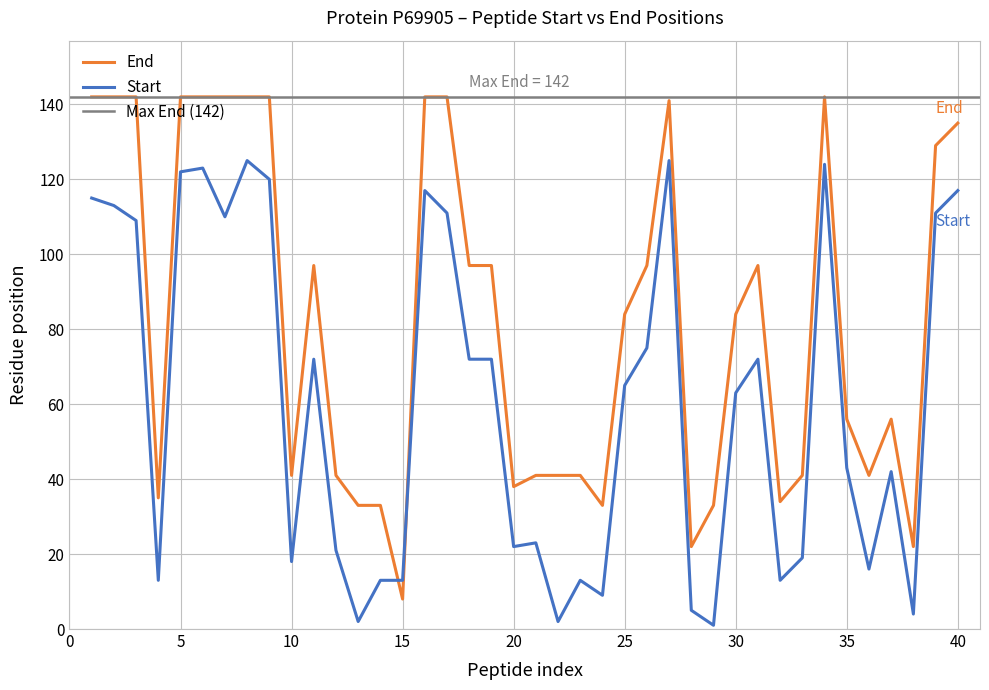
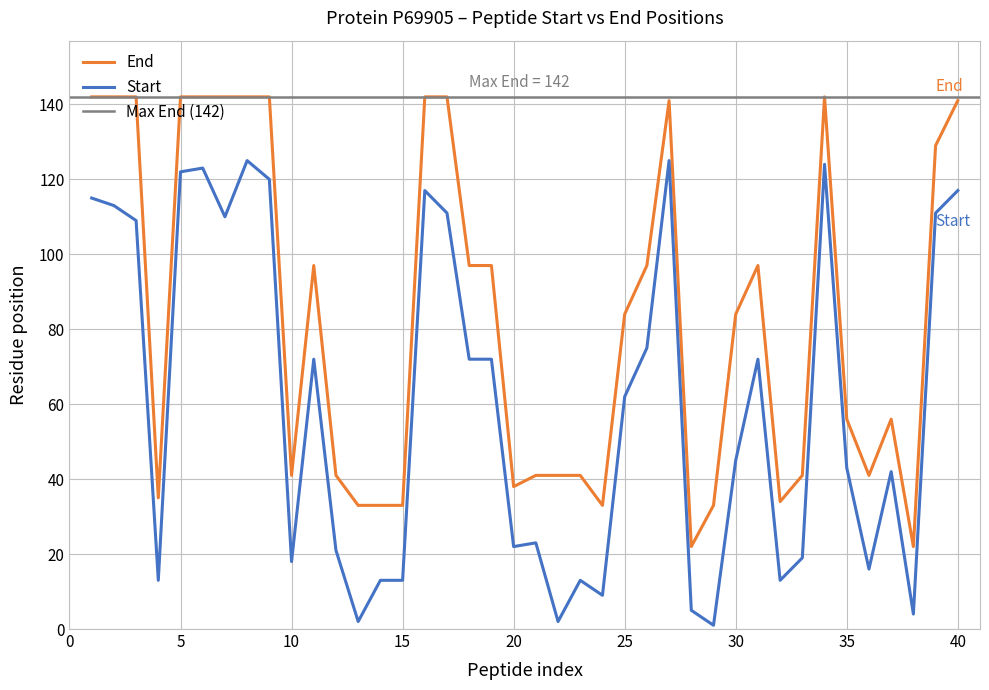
  {
    "End": {
      "5": 142,
      "10": 41,
-     "15": 8,
+     "15": 33,
      "20": 38,
      "25": 84,
      "30": 84,
      "35": 56,
-     "40": 135
+     "40": 141
    },
    "Start": {
      "5": 122,
      "10": 18,
      "15": 13,
      "20": 22,
-     "25": 65,
-     "30": 63,
+     "25": 62,
+     "30": 45,
      "35": 43,
      "40": 117
    }
  }
